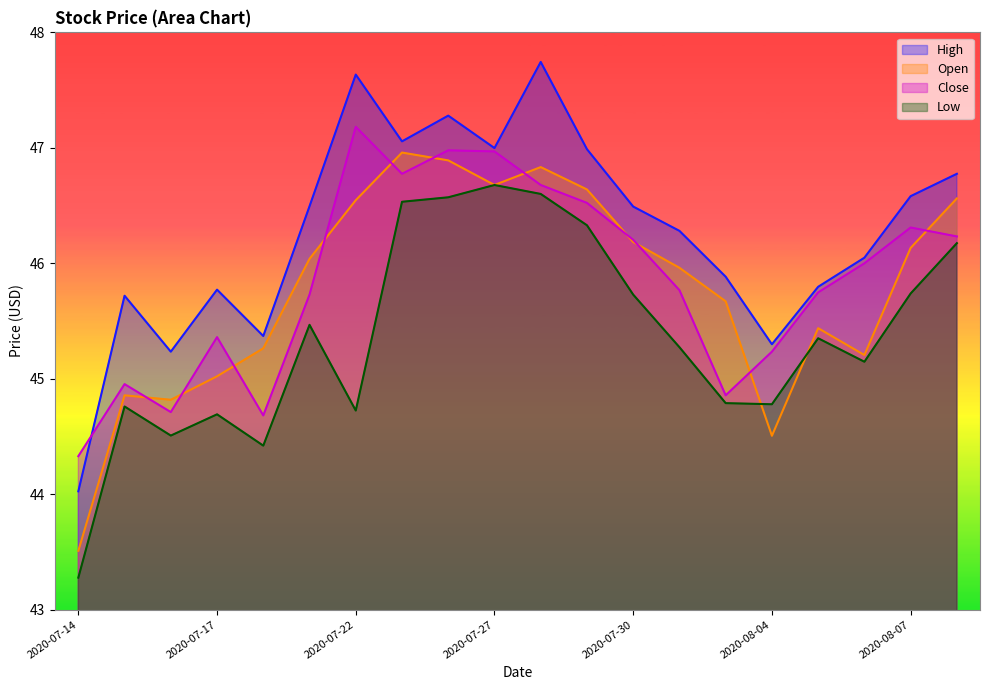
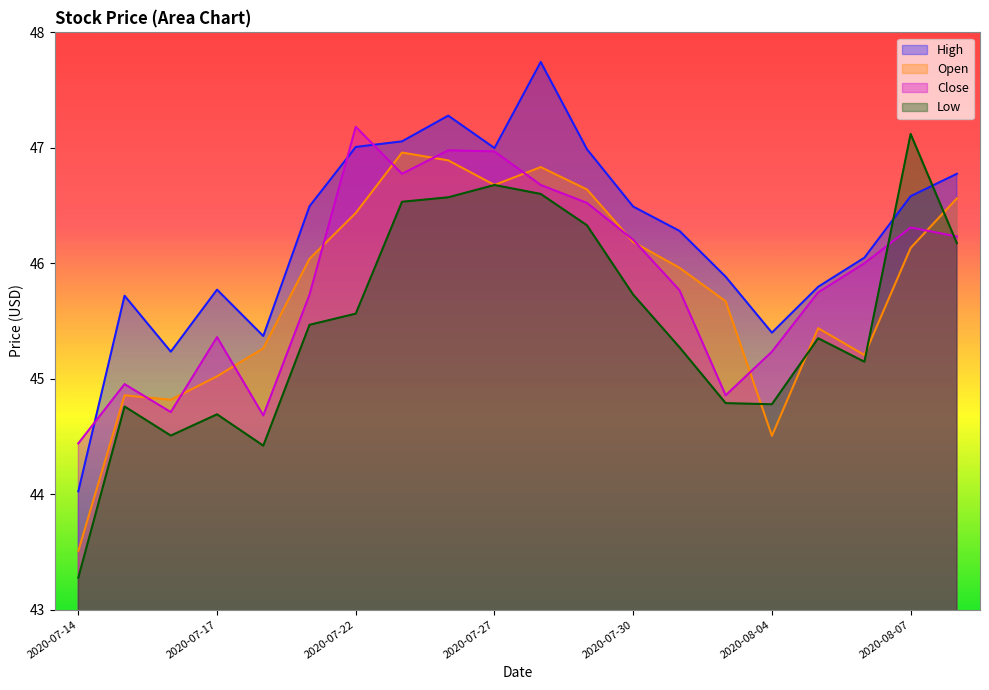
  {
    "High": {
      "2020-07-14": 44.03,
      "2020-07-17": 45.77,
-     "2020-07-22": 47.63,
+     "2020-07-22": 47.01,
      "2020-07-27": 47.00,
      "2020-07-30": 46.49,
-     "2020-08-04": 45.30,
+     "2020-08-04": 45.40,
      "2020-08-07": 46.58
    },
    "Open": {
      "2020-07-14": 43.51,
      "2020-07-17": 45.02,
-     "2020-07-22": 46.55,
+     "2020-07-22": 46.44,
      "2020-08-04": 44.51,
      "2020-08-07": 46.13
    },
    "Close": {
-     "2020-07-14": 44.33,
+     "2020-07-14": 44.44,
      "2020-07-17": 45.36,
      "2020-07-22": 47.18,
      "2020-07-27": 46.97,
      "2020-08-04": 45.23,
      "2020-08-07": 46.31
    },
    "Low": {
      "2020-07-14": 43.28,
      "2020-07-17": 44.69,
-     "2020-07-22": 44.72,
+     "2020-07-22": 45.56,
      "2020-07-30": 45.73,
      "2020-08-04": 44.78,
-     "2020-08-07": 45.74
+     "2020-08-07": 47.12
    }
  }
